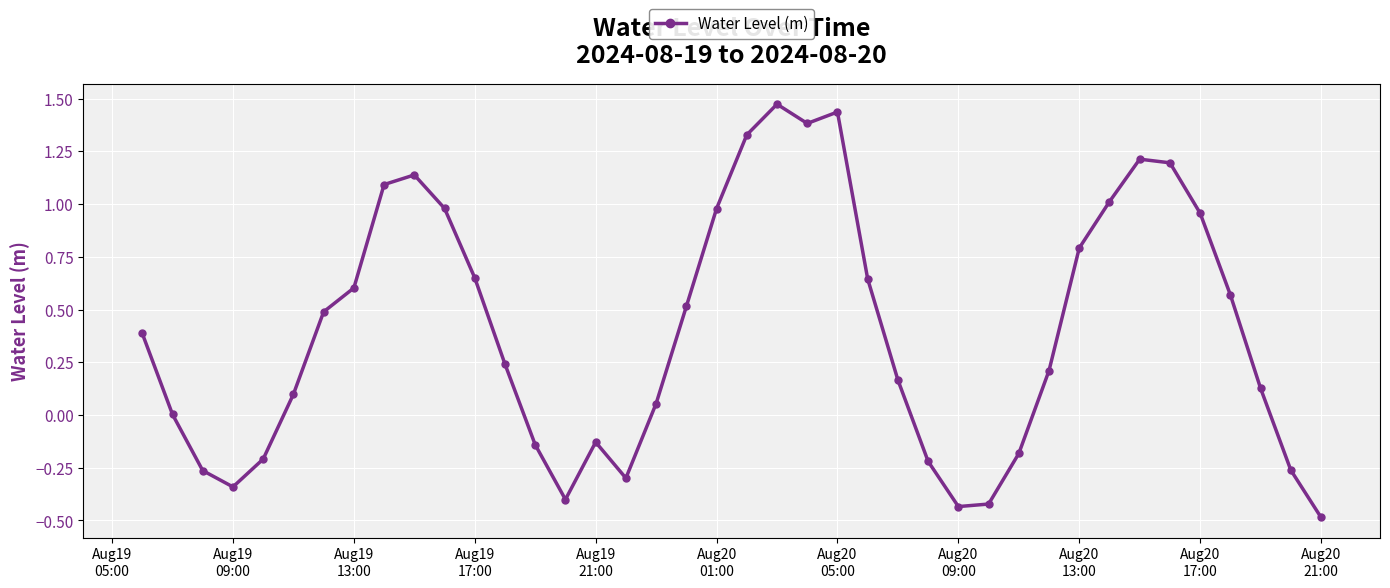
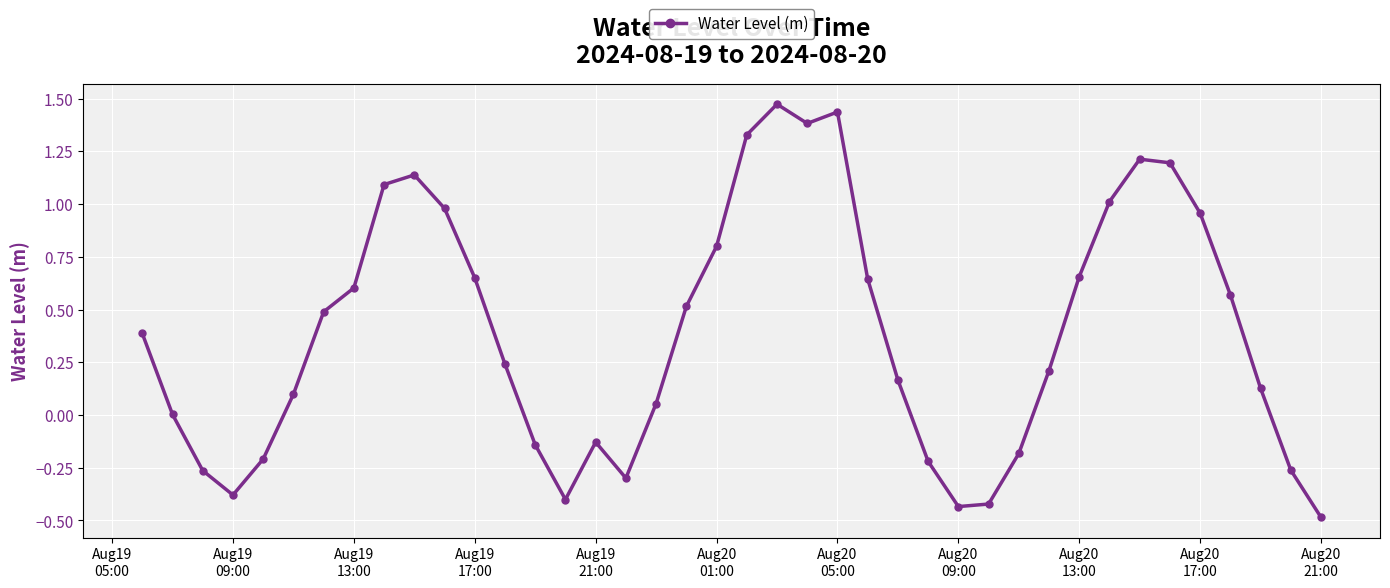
  {
-   "Aug19 09:00": -0.34,
+   "Aug19 09:00": -0.38,
    "Aug19 13:00": 0.60,
    "Aug19 17:00": 0.65,
    "Aug19 21:00": -0.13,
-   "Aug20 01:00": 0.98,
+   "Aug20 01:00": 0.80,
    "Aug20 05:00": 1.44,
    "Aug20 09:00": -0.43,
-   "Aug20 13:00": 0.79,
+   "Aug20 13:00": 0.66,
    "Aug20 17:00": 0.96,
    "Aug20 21:00": -0.49
  }
